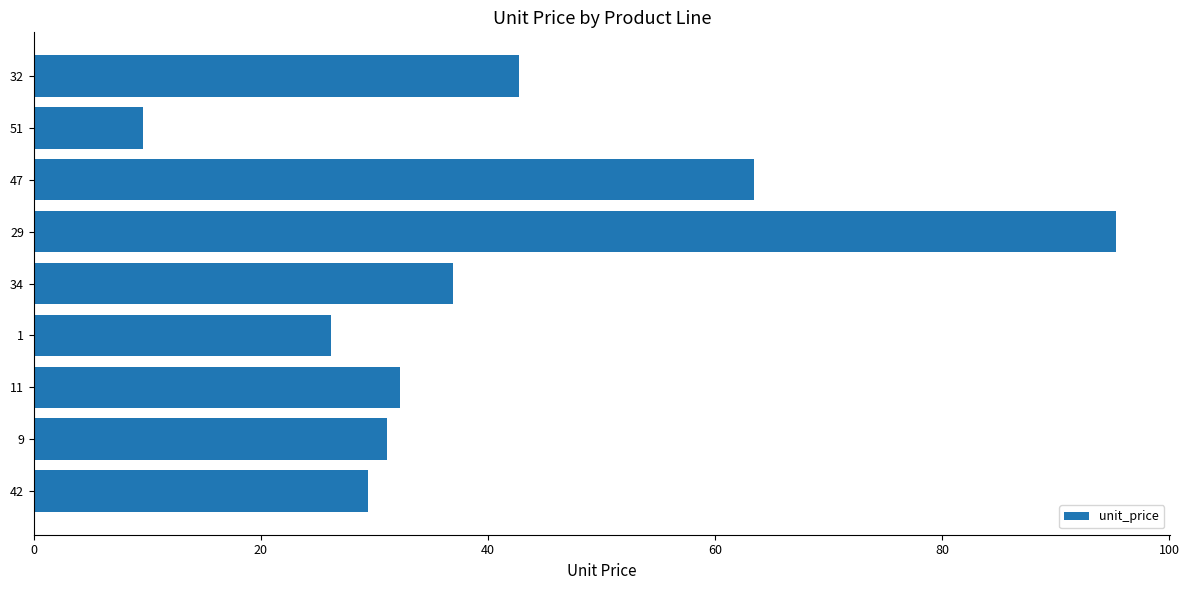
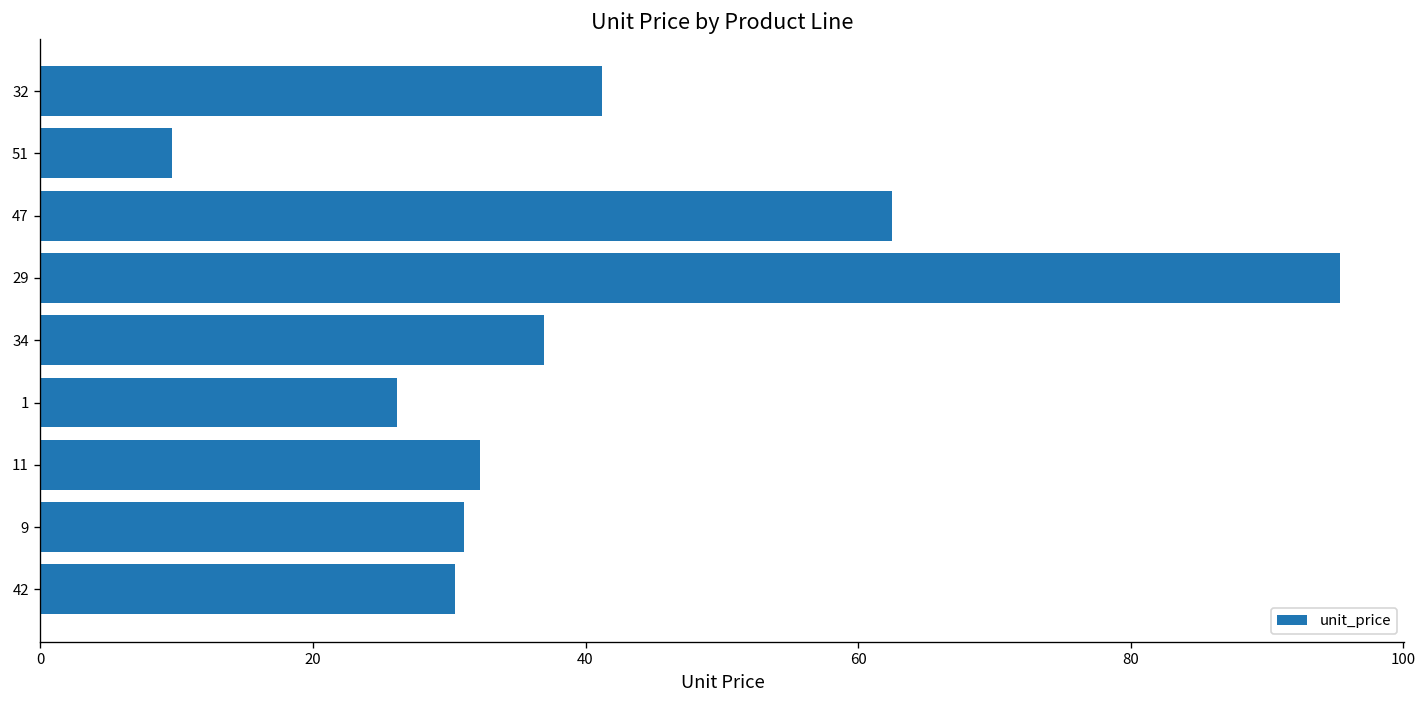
  {
-   "32": 42.7,
+   "32": 41.2,
    "51": 9.7,
-   "47": 63.4,
+   "47": 62.5,
    "29": 95.3,
    "34": 36.9,
    "1": 26.2,
    "11": 32.2,
    "9": 31.1,
-   "42": 29.4
+   "42": 30.4
  }
